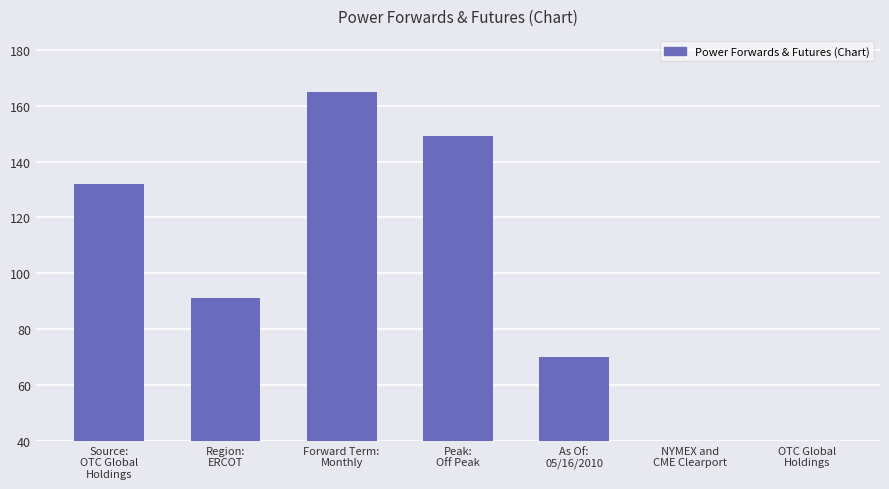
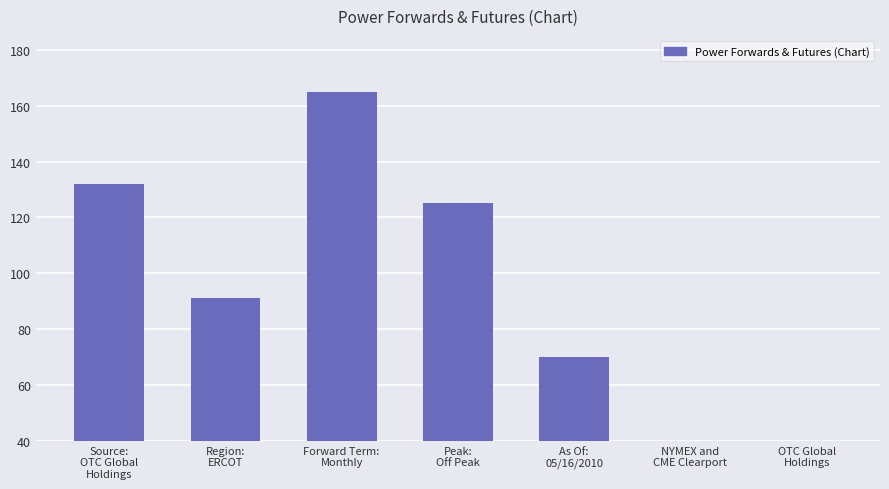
  {
    "Source: OTC Global Holdings": 132,
    "Region: ERCOT": 91,
    "Forward Term: Monthly": 165,
-   "Peak: Off Peak": 149,
+   "Peak: Off Peak": 125,
    "As Of: 05/16/2010": 70
  }
